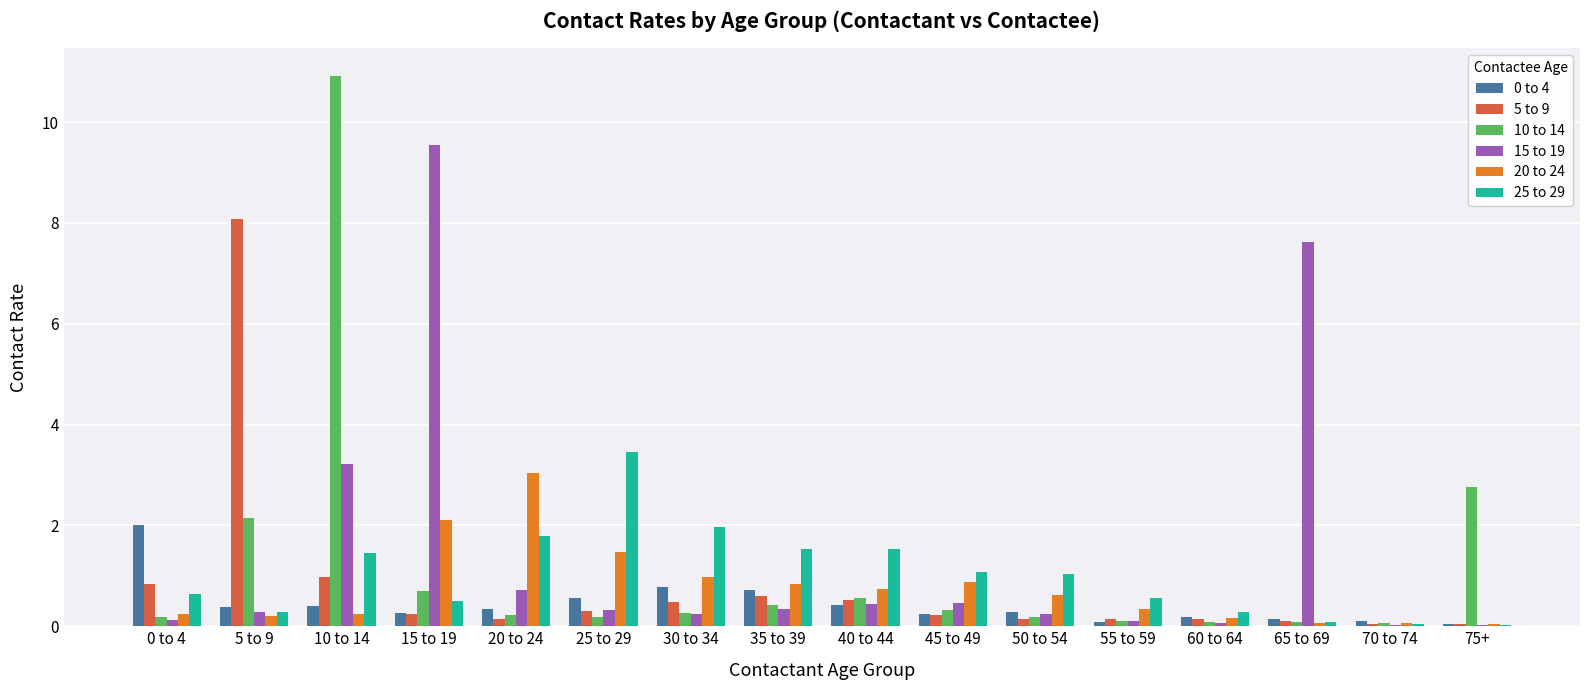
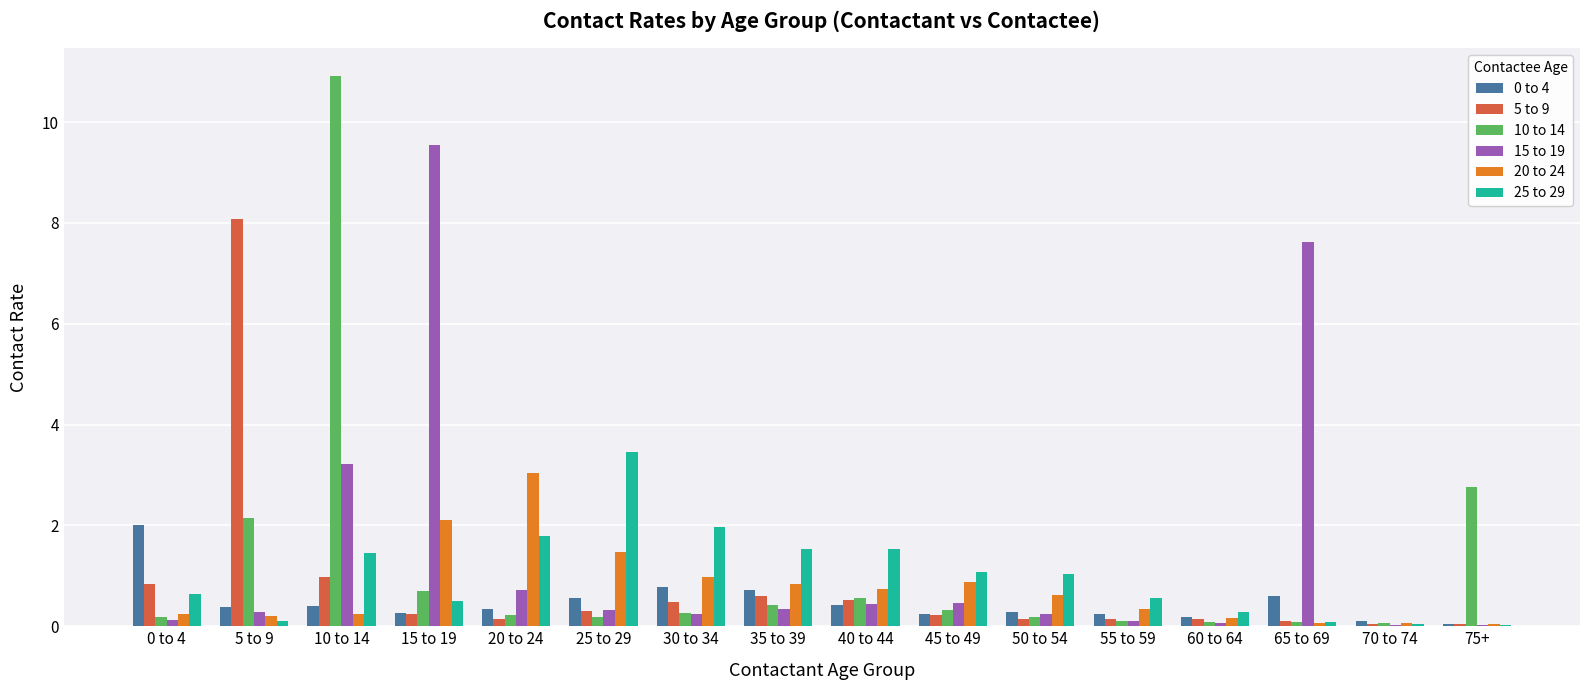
  {
    "0 to 4": {
      "0 to 4": 2.0,
      "5 to 9": 0.4,
      "10 to 14": 0.4,
      "15 to 19": 0.3,
      "20 to 24": 0.3,
      "25 to 29": 0.6,
      "30 to 34": 0.8,
      "35 to 39": 0.7,
      "40 to 44": 0.4,
      "45 to 49": 0.2,
      "50 to 54": 0.3,
-     "55 to 59": 0.1,
+     "55 to 59": 0.2,
      "60 to 64": 0.2,
-     "65 to 69": 0.1,
+     "65 to 69": 0.6,
      "70 to 74": 0.1,
      "75+": 0.1
    },
    "10 to 14": {
      "0 to 4": 0.2,
      "5 to 9": 2.1,
      "10 to 14": 10.9,
      "15 to 19": 0.7,
      "20 to 24": 0.2,
      "25 to 29": 0.2,
      "30 to 34": 0.3,
      "35 to 39": 0.4,
      "40 to 44": 0.6,
      "45 to 49": 0.3,
      "50 to 54": 0.2,
      "55 to 59": 0.1,
      "60 to 64": 0.1,
      "65 to 69": 0.1,
      "70 to 74": 0.1,
      "75+": 2.8
    },
    "15 to 19": {
      "0 to 4": 0.1,
      "5 to 9": 0.3,
      "10 to 14": 3.2,
      "15 to 19": 9.5,
      "20 to 24": 0.7,
      "25 to 29": 0.3,
      "30 to 34": 0.2,
      "35 to 39": 0.3,
      "40 to 44": 0.5,
      "45 to 49": 0.5,
      "50 to 54": 0.2,
      "55 to 59": 0.1,
      "60 to 64": 0.1,
      "65 to 69": 7.6
    },
    "25 to 29": {
      "0 to 4": 0.6,
-     "5 to 9": 0.3,
+     "5 to 9": 0.1,
      "10 to 14": 1.5,
      "15 to 19": 0.5,
      "20 to 24": 1.8,
      "25 to 29": 3.4,
      "30 to 34": 2.0,
      "35 to 39": 1.5,
      "40 to 44": 1.5,
      "45 to 49": 1.1,
      "50 to 54": 1.0,
      "55 to 59": 0.6,
      "60 to 64": 0.3,
      "65 to 69": 0.1
    }
  }
